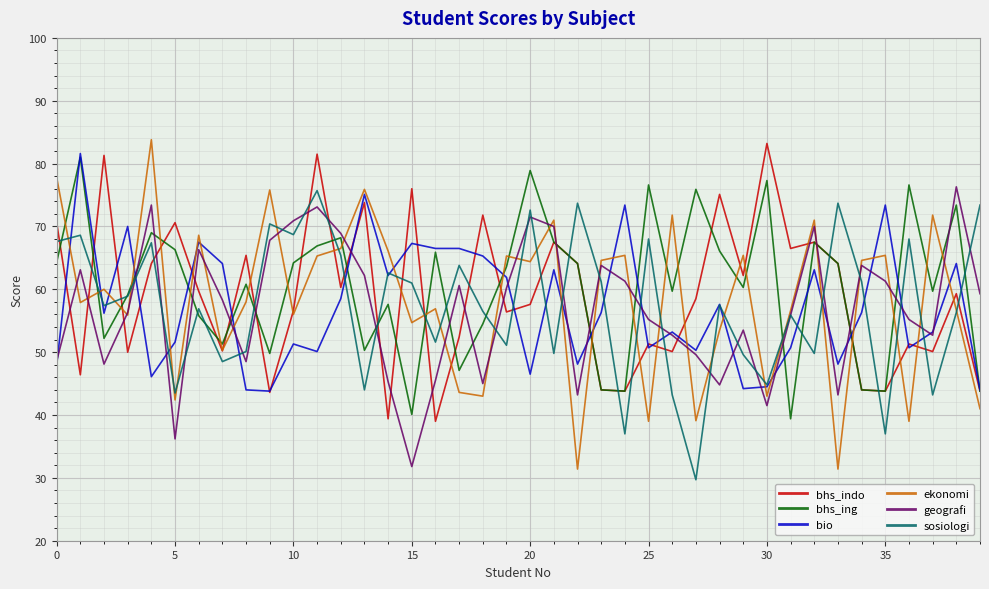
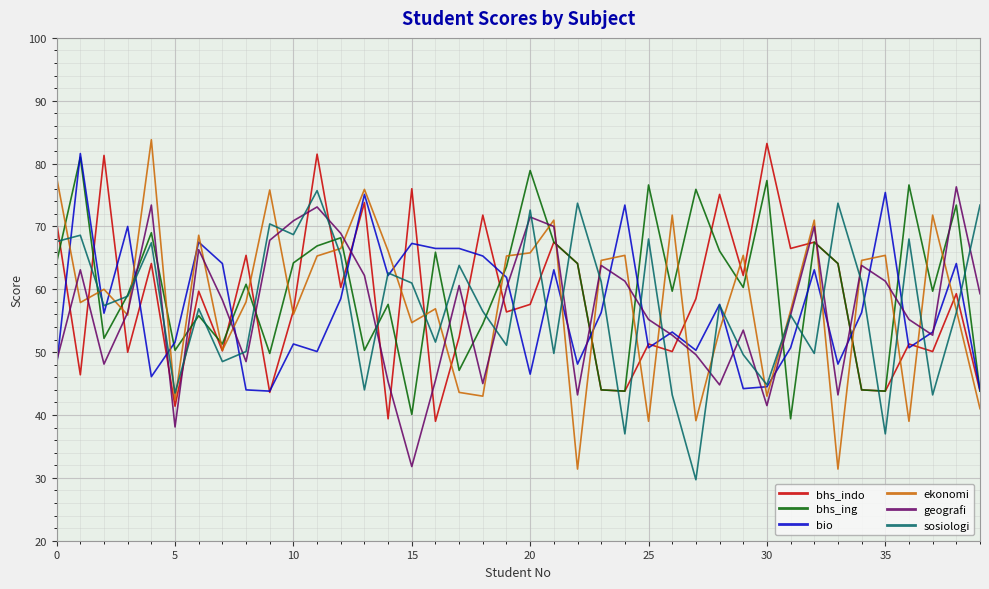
  {
    "bhs_indo": {
      "0": 71,
-     "5": 71,
+     "5": 41,
      "10": 57,
      "15": 76,
      "20": 58,
      "25": 51,
      "30": 83
    },
    "bhs_ing": {
      "0": 64,
-     "5": 66,
+     "5": 50,
      "10": 64,
      "15": 40,
      "20": 79,
      "25": 77,
      "30": 77
    },
    "bio": {
      "0": 48,
      "5": 52,
      "10": 51,
      "15": 67,
      "20": 47,
      "25": 51,
-     "35": 73
+     "35": 75
    },
    "ekonomi": {
      "0": 78,
      "5": 42,
      "10": 56,
      "15": 55,
-     "20": 64,
+     "20": 66,
      "25": 39,
      "30": 43,
      "35": 65
    },
    "geografi": {
      "0": 49,
-     "5": 36,
+     "5": 38,
      "10": 71,
      "15": 32,
      "20": 72,
      "25": 55,
      "30": 42,
      "35": 61
    },
    "sosiologi": {
      "0": 68,
      "5": 44,
      "10": 69,
      "15": 61,
      "20": 73,
      "25": 68,
      "35": 37
    }
  }
